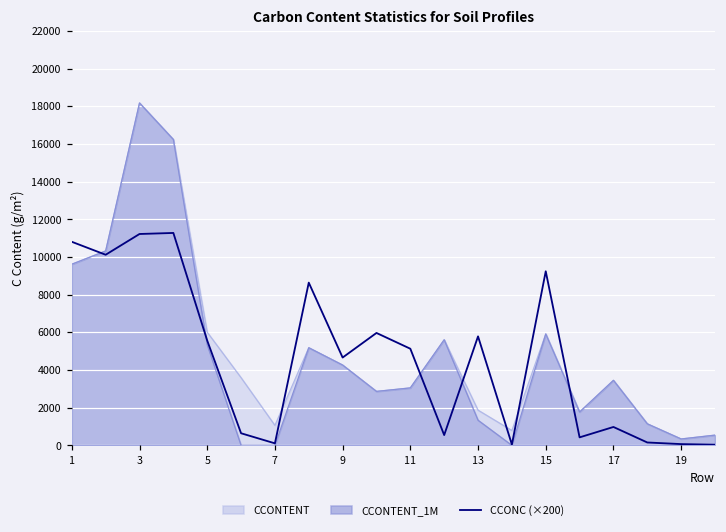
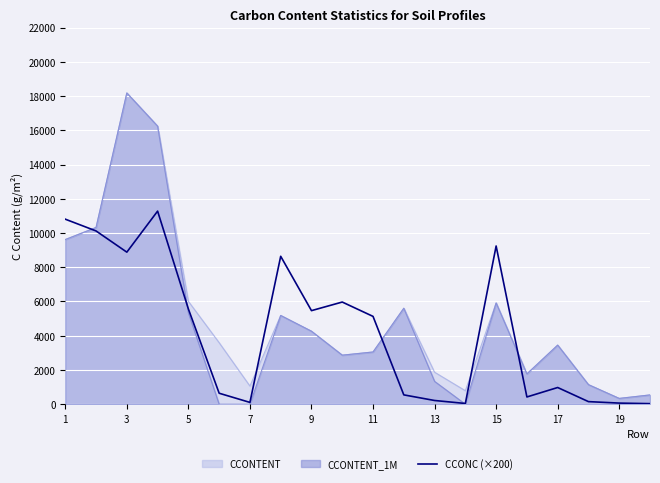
  {
    "CCONC (×200)": {
      "1": 10800,
-     "3": 11200,
+     "3": 8900,
      "5": 5600,
-     "9": 4700,
+     "9": 5500,
      "11": 5100,
-     "13": 5800,
+     "13": 200,
      "15": 9200,
      "17": 1000,
      "19": 100
    }
  }
